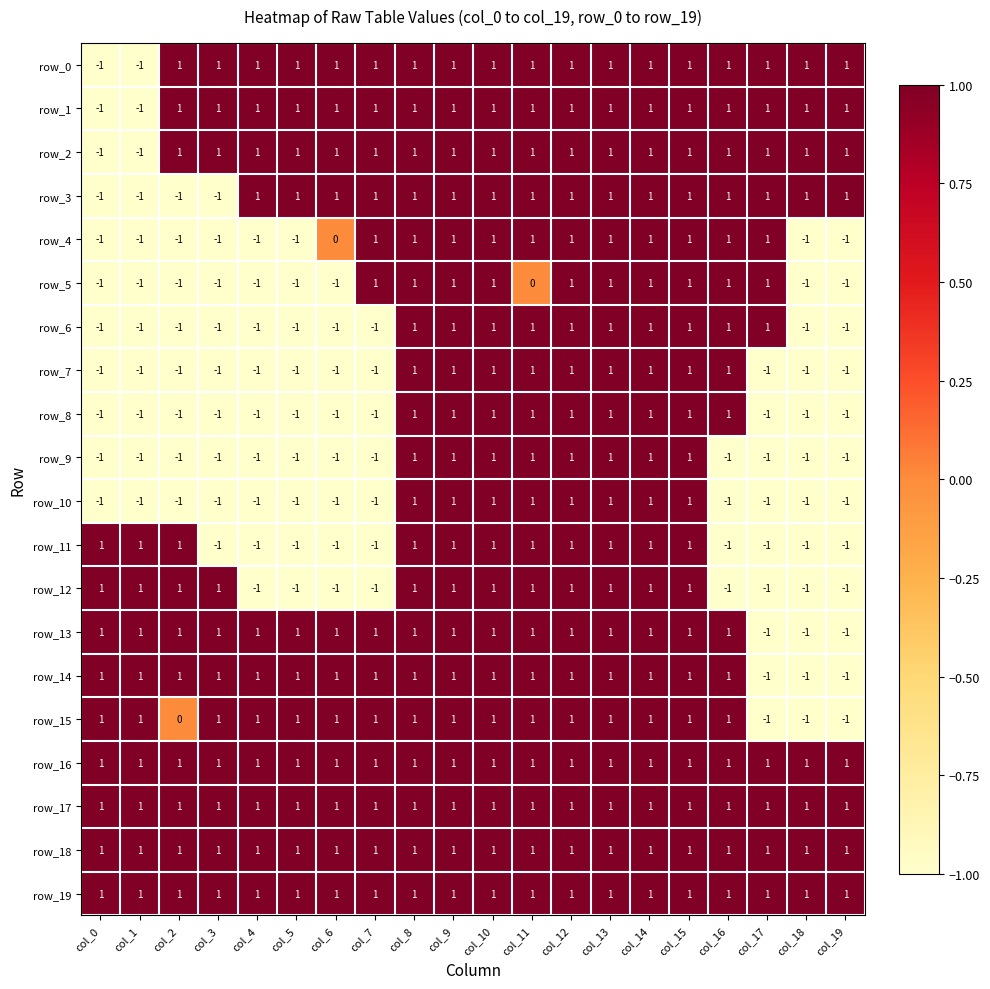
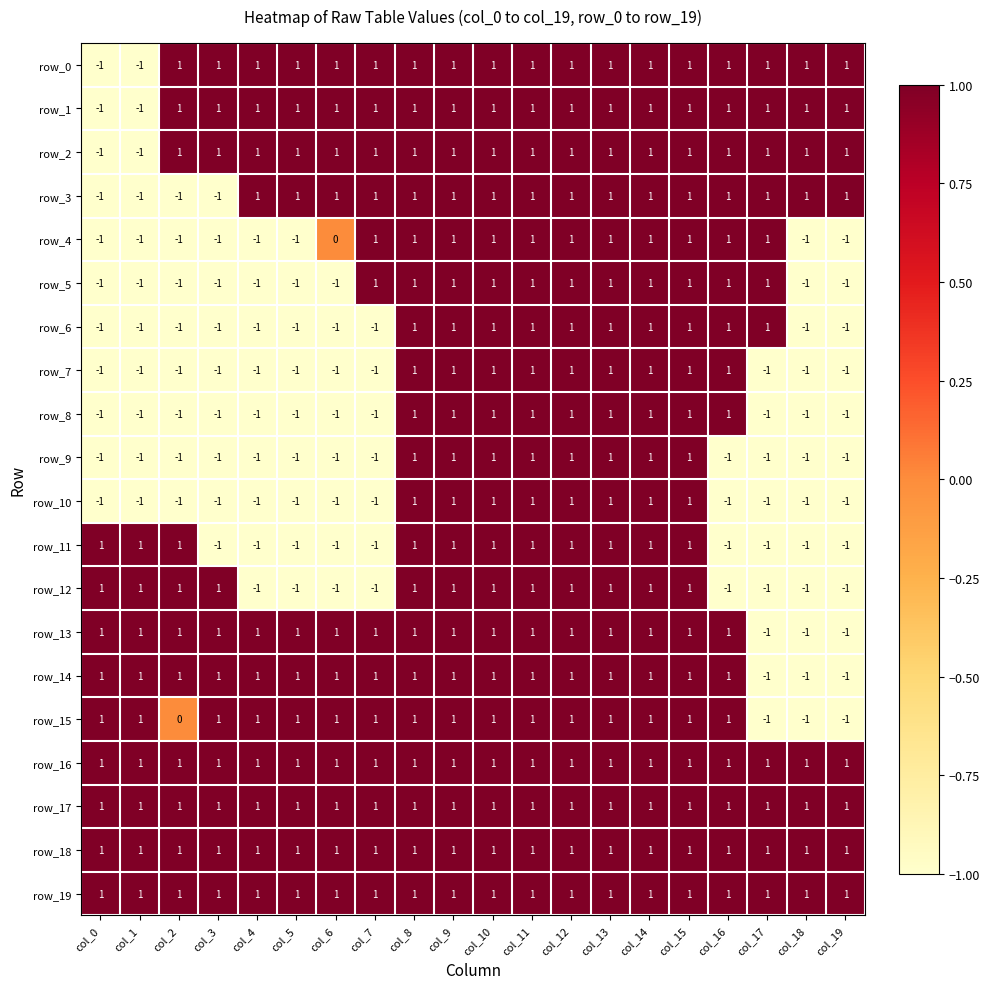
  {
    "row_5": {
      "col_0": -1,
      "col_1": -1,
      "col_2": -1,
      "col_3": -1,
      "col_4": -1,
      "col_5": -1,
      "col_6": -1,
      "col_7": 1,
      "col_8": 1,
      "col_9": 1,
      "col_10": 1,
-     "col_11": 0,
+     "col_11": 1,
      "col_12": 1,
      "col_13": 1,
      "col_14": 1,
      "col_15": 1,
      "col_16": 1,
      "col_17": 1,
      "col_18": -1,
      "col_19": -1
    }
  }
